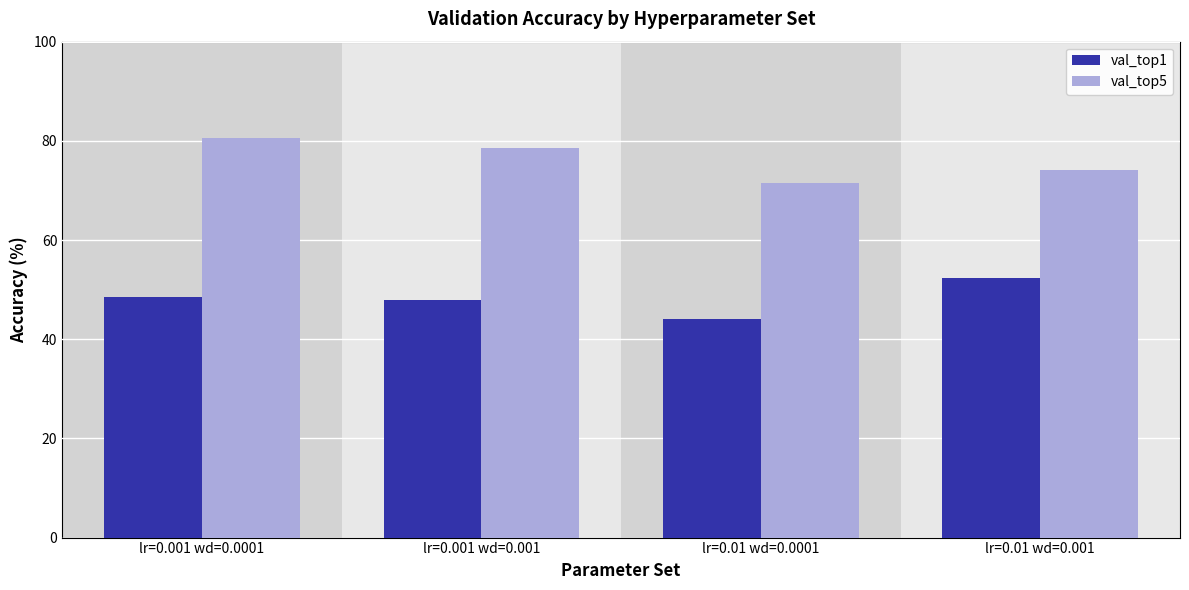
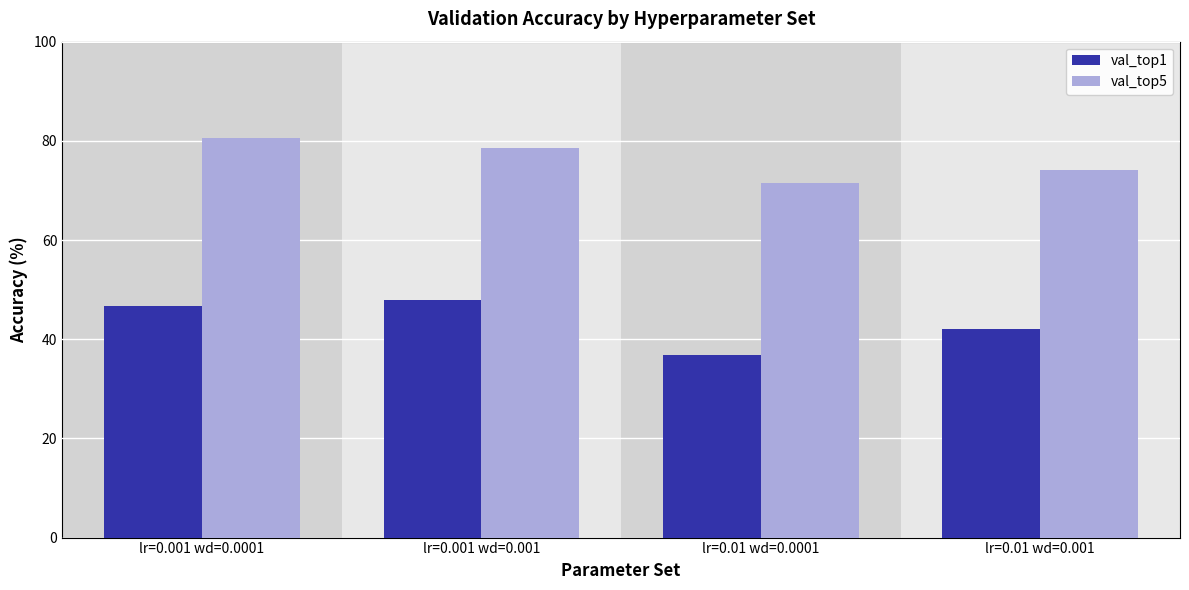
  {
    "val_top1": {
-     "lr=0.001 wd=0.0001": 49,
+     "lr=0.001 wd=0.0001": 47,
      "lr=0.001 wd=0.001": 48,
-     "lr=0.01 wd=0.0001": 44,
-     "lr=0.01 wd=0.001": 52
+     "lr=0.01 wd=0.0001": 37,
+     "lr=0.01 wd=0.001": 42
    },
    "val_top5": {
      "lr=0.001 wd=0.0001": 81,
      "lr=0.001 wd=0.001": 79,
      "lr=0.01 wd=0.0001": 72,
      "lr=0.01 wd=0.001": 74
    }
  }
